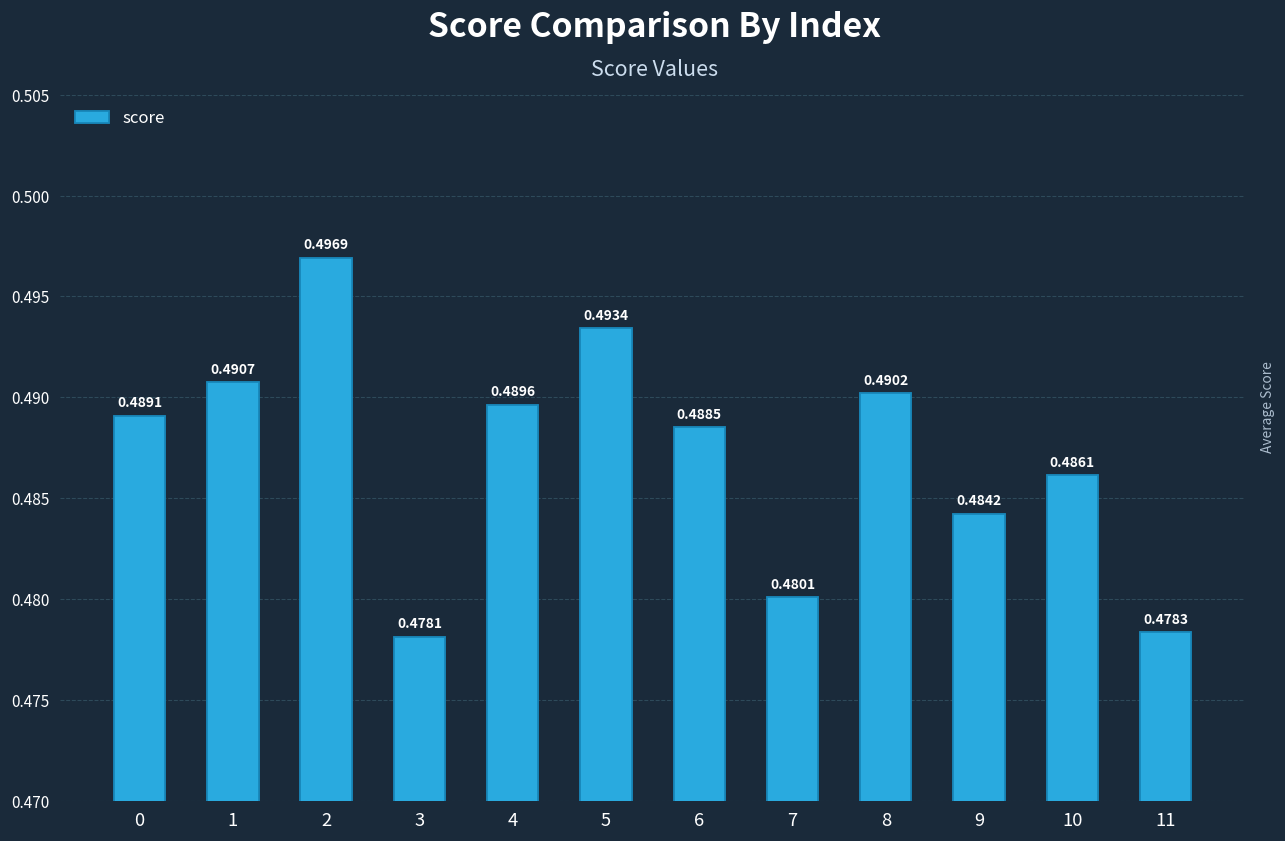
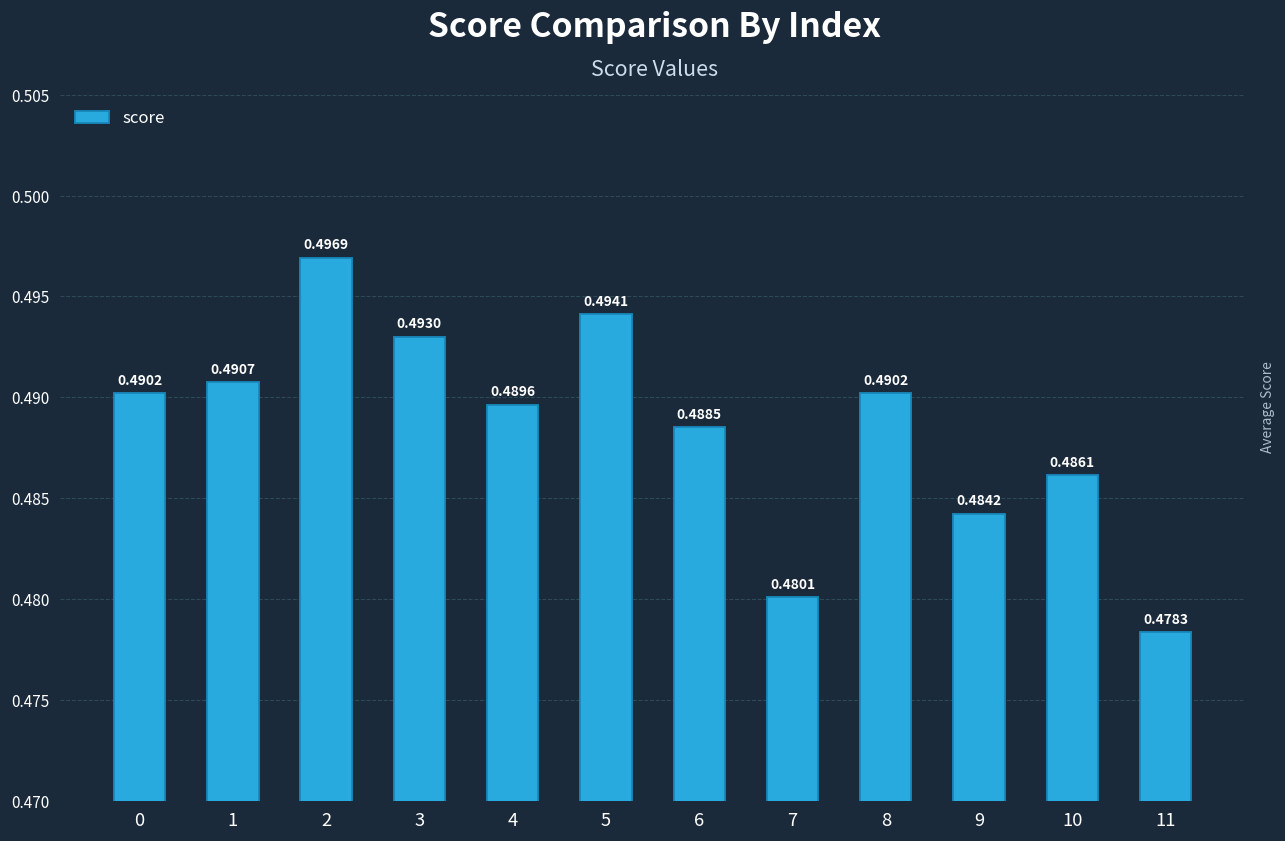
  {
-   "0": 0.4891,
+   "0": 0.4902,
    "1": 0.4907,
    "2": 0.4969,
-   "3": 0.4781,
+   "3": 0.4930,
    "4": 0.4896,
-   "5": 0.4934,
+   "5": 0.4941,
    "6": 0.4885,
    "7": 0.4801,
    "8": 0.4902,
    "9": 0.4842,
    "10": 0.4861,
    "11": 0.4783
  }
